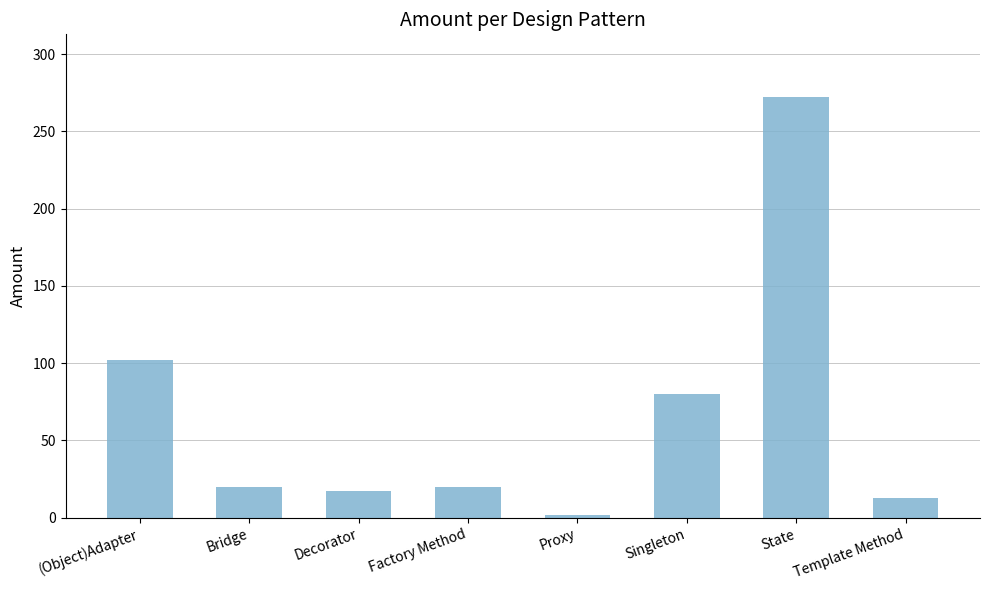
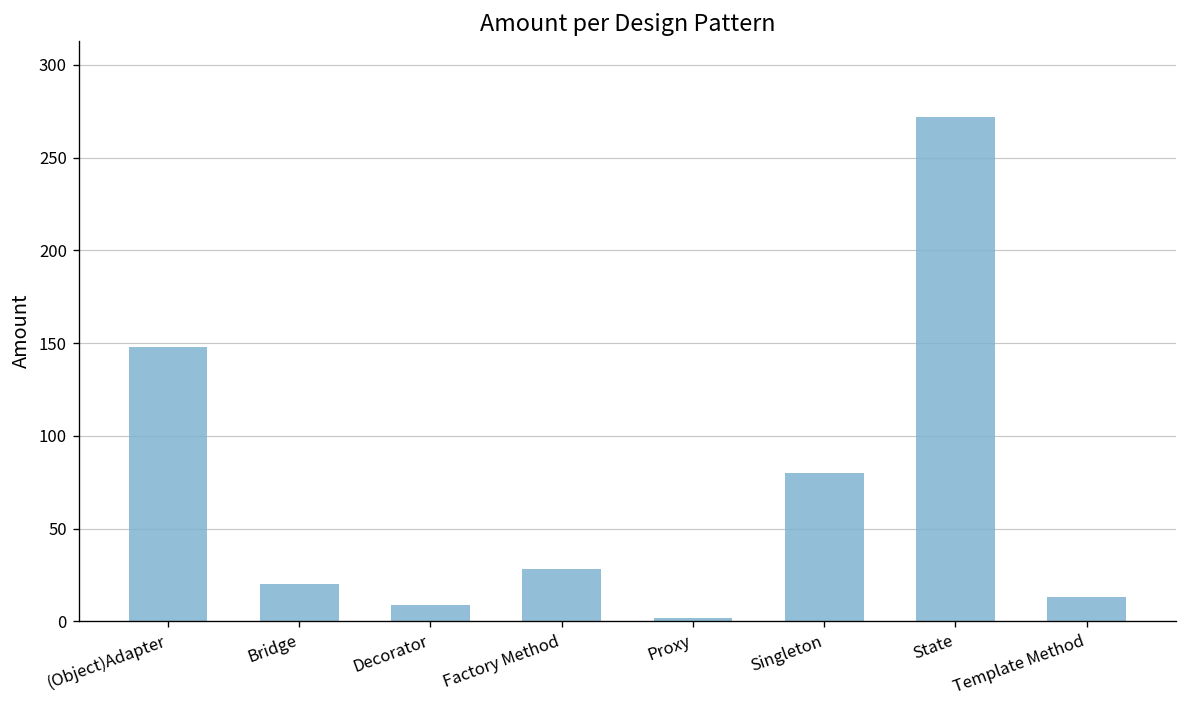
  {
-   "(Object)Adapter": 102,
+   "(Object)Adapter": 148,
    "Bridge": 20,
-   "Decorator": 17,
-   "Factory Method": 20,
+   "Decorator": 9,
+   "Factory Method": 28,
    "Proxy": 2,
    "Singleton": 80,
    "State": 272,
    "Template Method": 13
  }
